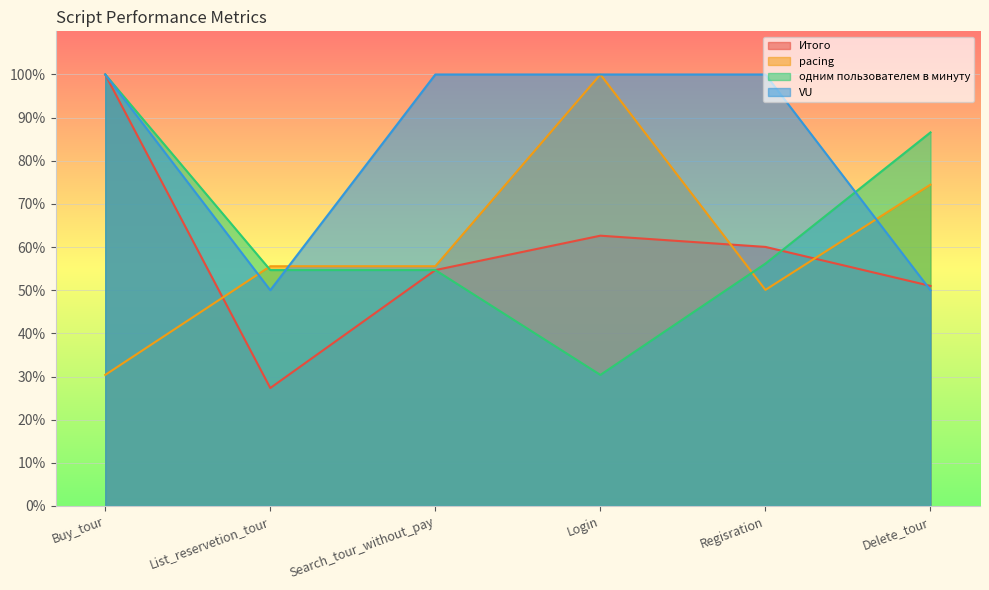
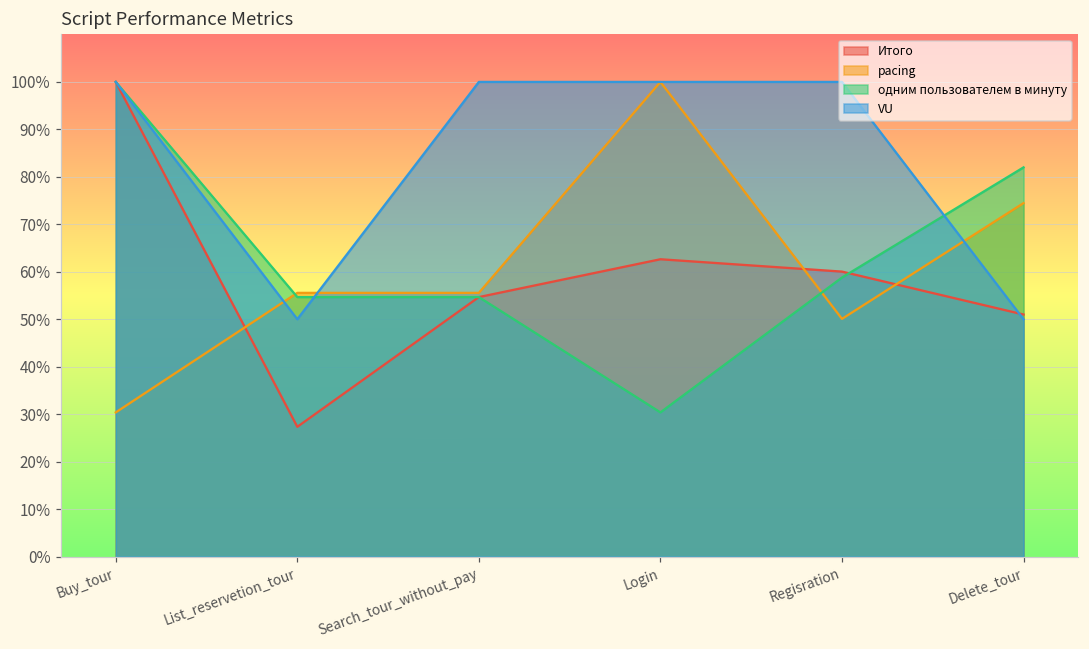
  {
    "Итого": {
      "List_reservetion_tour": "27%",
      "Login": "63%",
      "Regisration": "60%",
      "Delete_tour": "51%"
    },
    "pacing": {
      "Buy_tour": "30%",
      "List_reservetion_tour": "56%",
      "Search_tour_without_pay": "56%",
      "Regisration": "50%",
      "Delete_tour": "74%"
    },
    "одним пользователем в минуту": {
      "List_reservetion_tour": "55%",
      "Login": "30%",
-     "Regisration": "56%",
-     "Delete_tour": "87%"
+     "Regisration": "59%",
+     "Delete_tour": "82%"
    },
    "VU": {
      "List_reservetion_tour": "50%",
      "Search_tour_without_pay": "100%",
      "Delete_tour": "50%"
    }
  }
